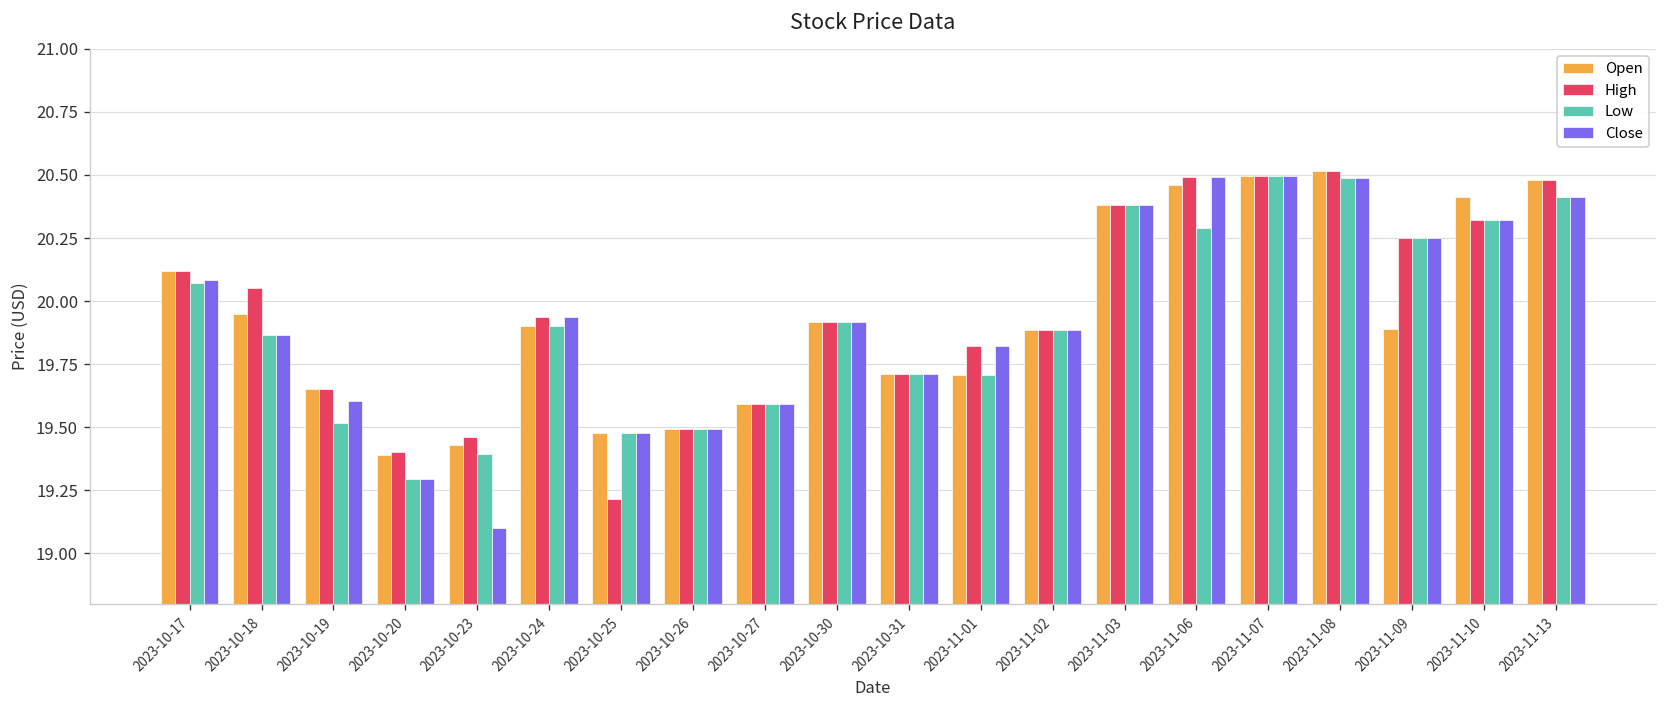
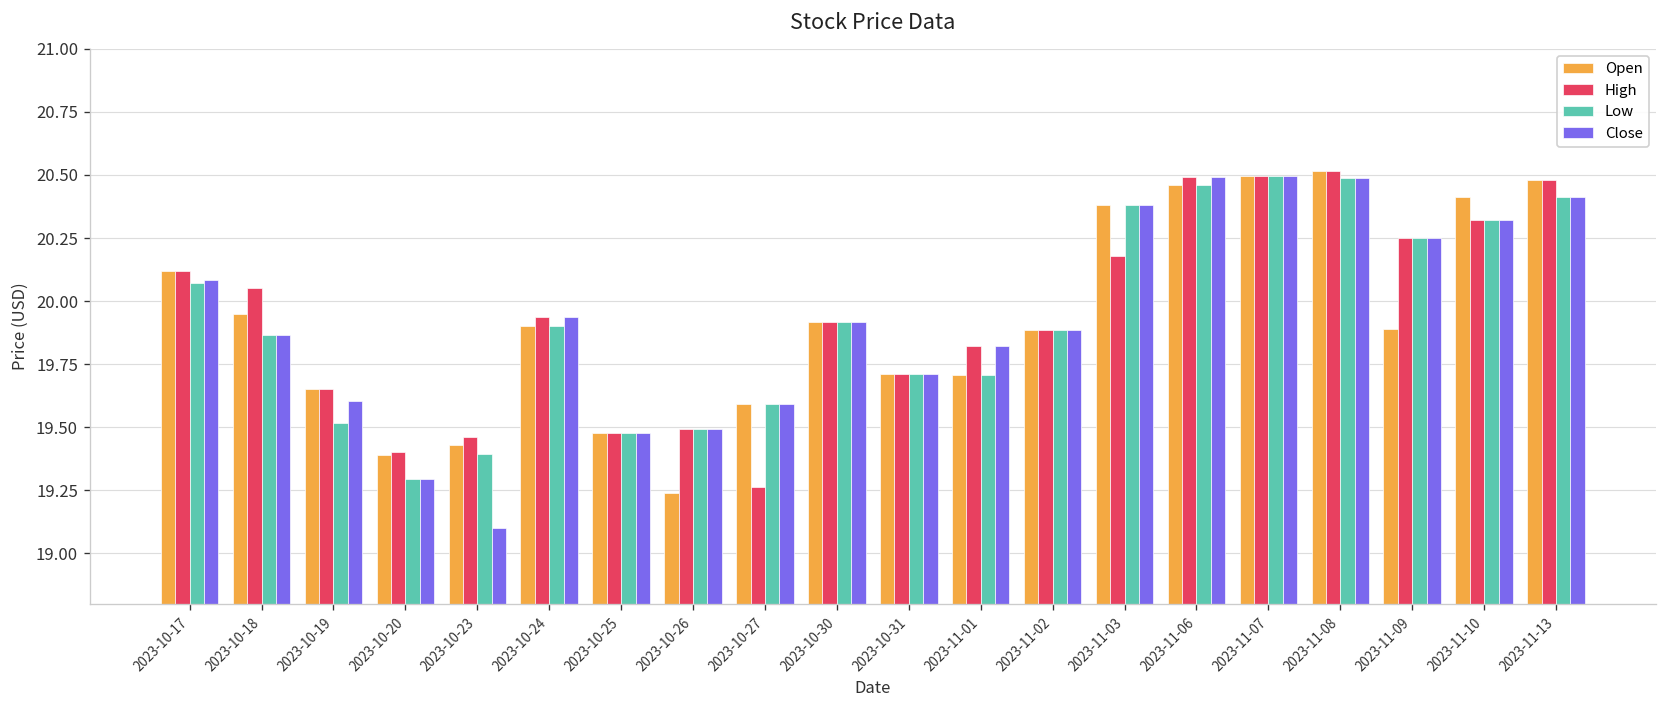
  {
    "Open": {
      "2023-10-17": 20.12,
      "2023-10-18": 19.95,
      "2023-10-19": 19.65,
      "2023-10-20": 19.39,
      "2023-10-23": 19.43,
      "2023-10-24": 19.90,
      "2023-10-25": 19.48,
-     "2023-10-26": 19.49,
+     "2023-10-26": 19.24,
      "2023-10-27": 19.59,
      "2023-10-30": 19.92,
      "2023-10-31": 19.71,
      "2023-11-01": 19.71,
      "2023-11-02": 19.89,
      "2023-11-03": 20.38,
      "2023-11-06": 20.46,
      "2023-11-07": 20.50,
      "2023-11-08": 20.52,
      "2023-11-09": 19.89,
      "2023-11-10": 20.41,
      "2023-11-13": 20.48
    },
    "High": {
      "2023-10-17": 20.12,
      "2023-10-18": 20.05,
      "2023-10-19": 19.65,
      "2023-10-20": 19.40,
      "2023-10-23": 19.46,
      "2023-10-24": 19.94,
-     "2023-10-25": 19.22,
+     "2023-10-25": 19.48,
      "2023-10-26": 19.49,
-     "2023-10-27": 19.59,
+     "2023-10-27": 19.26,
      "2023-10-30": 19.92,
      "2023-10-31": 19.71,
      "2023-11-01": 19.82,
      "2023-11-02": 19.89,
-     "2023-11-03": 20.38,
+     "2023-11-03": 20.18,
      "2023-11-06": 20.49,
      "2023-11-07": 20.50,
      "2023-11-08": 20.52,
      "2023-11-09": 20.25,
      "2023-11-10": 20.32,
      "2023-11-13": 20.48
    },
    "Low": {
      "2023-10-17": 20.07,
      "2023-10-18": 19.87,
      "2023-10-19": 19.52,
      "2023-10-20": 19.29,
      "2023-10-23": 19.39,
      "2023-10-24": 19.90,
      "2023-10-25": 19.48,
      "2023-10-26": 19.49,
      "2023-10-27": 19.59,
      "2023-10-30": 19.92,
      "2023-10-31": 19.71,
      "2023-11-01": 19.71,
      "2023-11-02": 19.89,
      "2023-11-03": 20.38,
-     "2023-11-06": 20.29,
+     "2023-11-06": 20.46,
      "2023-11-07": 20.50,
      "2023-11-08": 20.49,
      "2023-11-09": 20.25,
      "2023-11-10": 20.32,
      "2023-11-13": 20.41
    },
    "Close": {
      "2023-10-17": 20.08,
      "2023-10-18": 19.87,
      "2023-10-19": 19.60,
      "2023-10-20": 19.29,
      "2023-10-23": 19.10,
      "2023-10-24": 19.94,
      "2023-10-25": 19.48,
      "2023-10-26": 19.49,
      "2023-10-27": 19.59,
      "2023-10-30": 19.92,
      "2023-10-31": 19.71,
      "2023-11-01": 19.82,
      "2023-11-02": 19.89,
      "2023-11-03": 20.38,
      "2023-11-06": 20.49,
      "2023-11-07": 20.50,
      "2023-11-08": 20.49,
      "2023-11-09": 20.25,
      "2023-11-10": 20.32,
      "2023-11-13": 20.41
    }
  }
